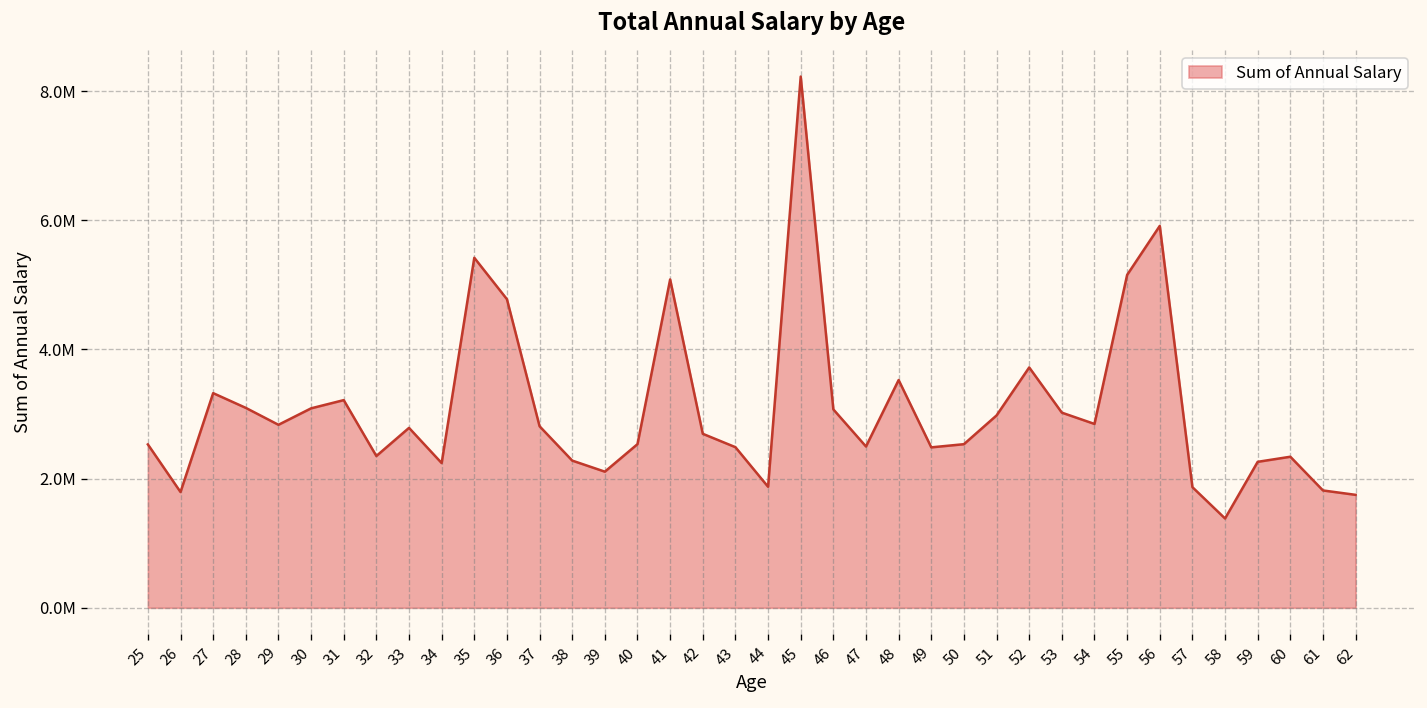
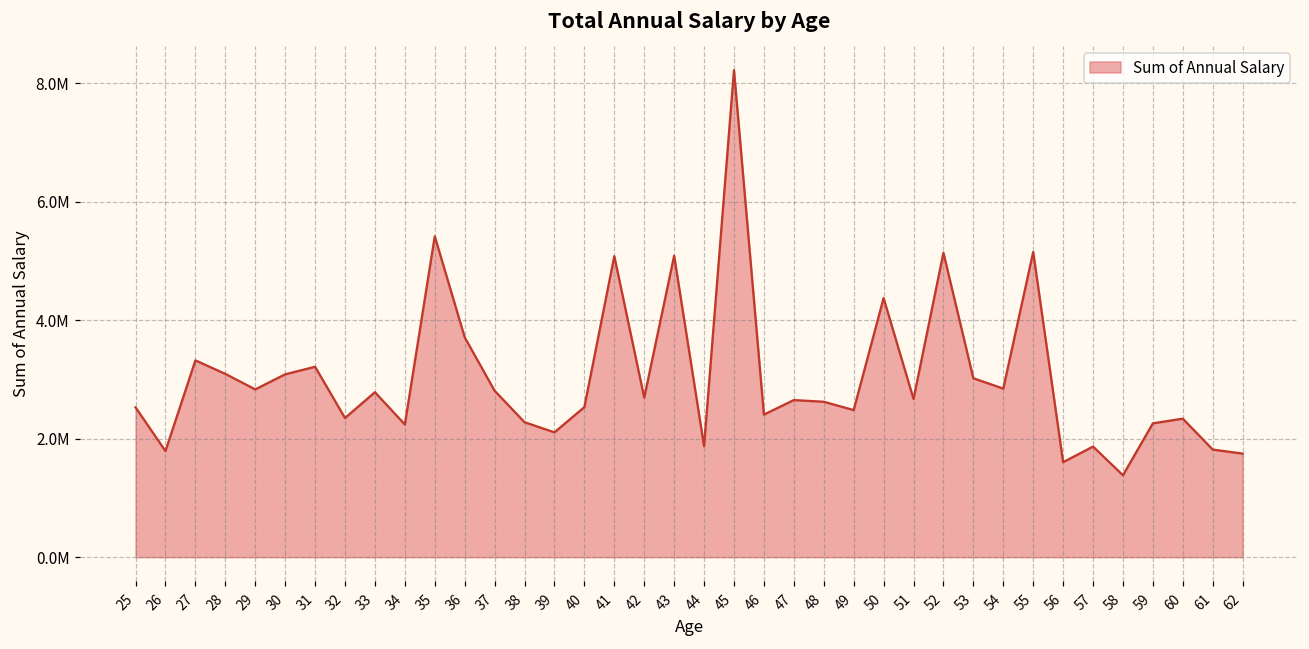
  {
    "25": 2500000,
    "26": 1800000,
    "27": 3300000,
    "28": 3100000,
    "29": 2800000,
    "30": 3100000,
    "31": 3200000,
    "32": 2400000,
    "33": 2800000,
    "34": 2200000,
    "35": 5400000,
-   "36": 4800000,
+   "36": 3700000,
    "37": 2800000,
    "38": 2300000,
    "39": 2100000,
    "40": 2500000,
    "41": 5100000,
    "42": 2700000,
-   "43": 2500000,
+   "43": 5100000,
    "44": 1900000,
    "45": 8200000,
-   "46": 3100000,
-   "47": 2500000,
-   "48": 3500000,
+   "46": 2400000,
+   "47": 2700000,
+   "48": 2600000,
    "49": 2500000,
-   "50": 2500000,
-   "51": 3000000,
-   "52": 3700000,
+   "50": 4400000,
+   "51": 2700000,
+   "52": 5100000,
    "53": 3000000,
    "54": 2800000,
    "55": 5200000,
-   "56": 5900000,
+   "56": 1600000,
    "57": 1900000,
    "58": 1400000,
    "59": 2300000,
    "60": 2300000,
    "61": 1800000,
    "62": 1700000
  }
